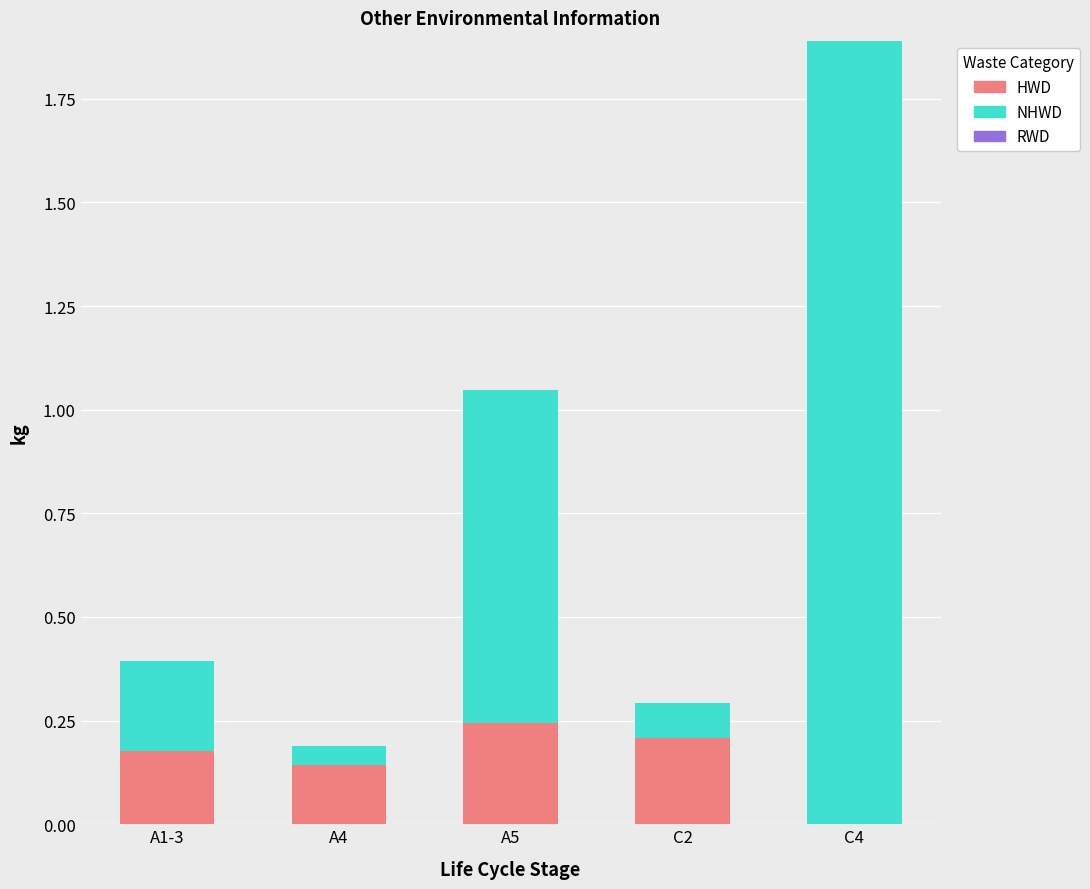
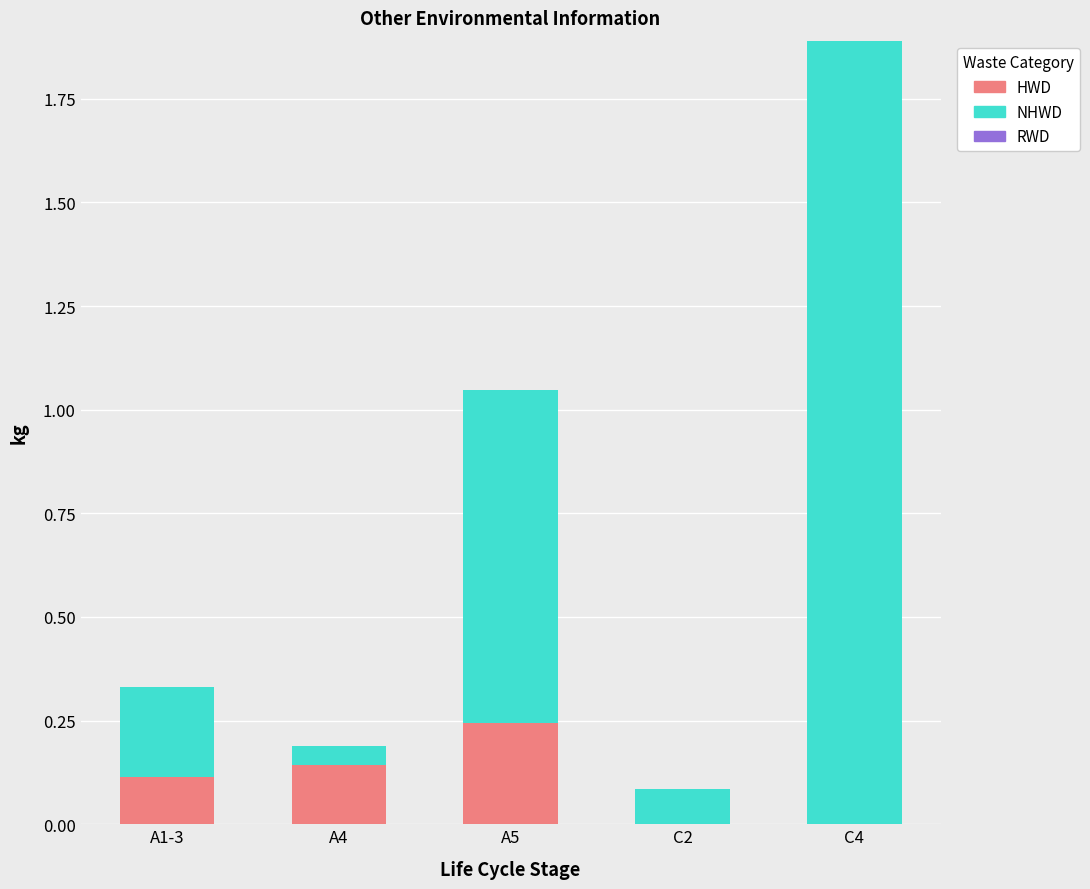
  {
    "HWD": {
-     "A1-3": 0.18,
+     "A1-3": 0.11,
      "A4": 0.14,
      "A5": 0.25,
-     "C2": 0.21
+     "C2": 0.00
    },
    "RWD": {
      "A1-3": 0.22,
      "A4": 0.04,
      "A5": 0.80,
      "C2": 0.08,
      "C4": 1.89
    }
  }
